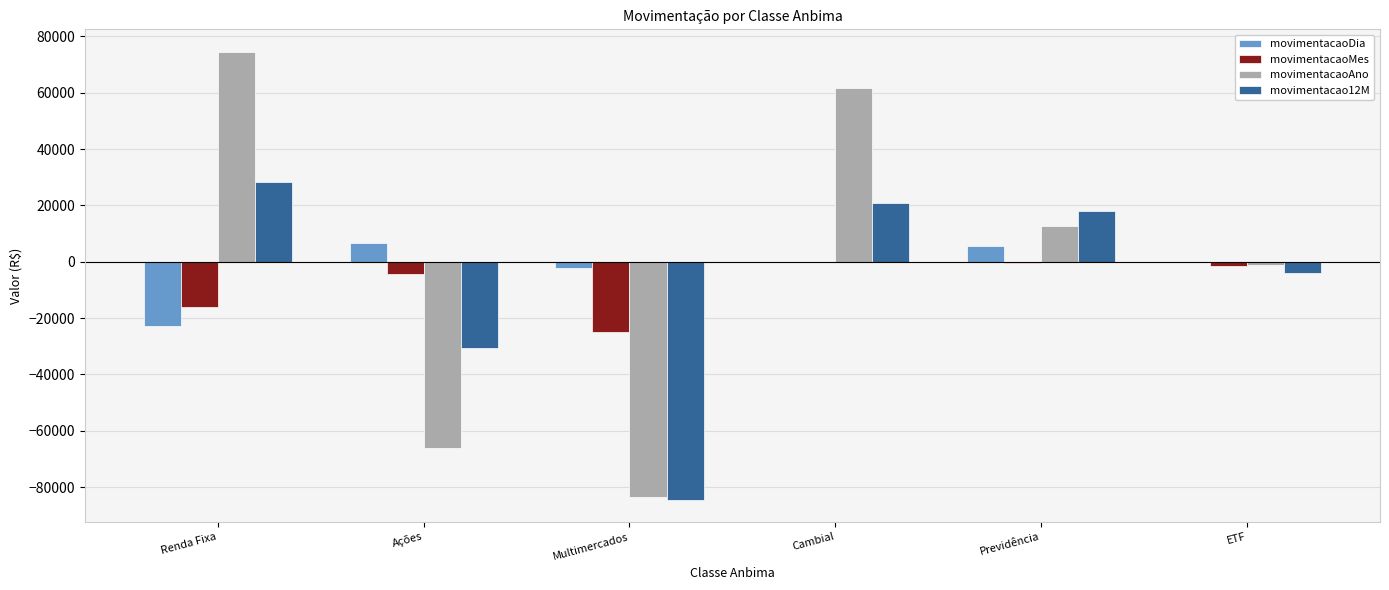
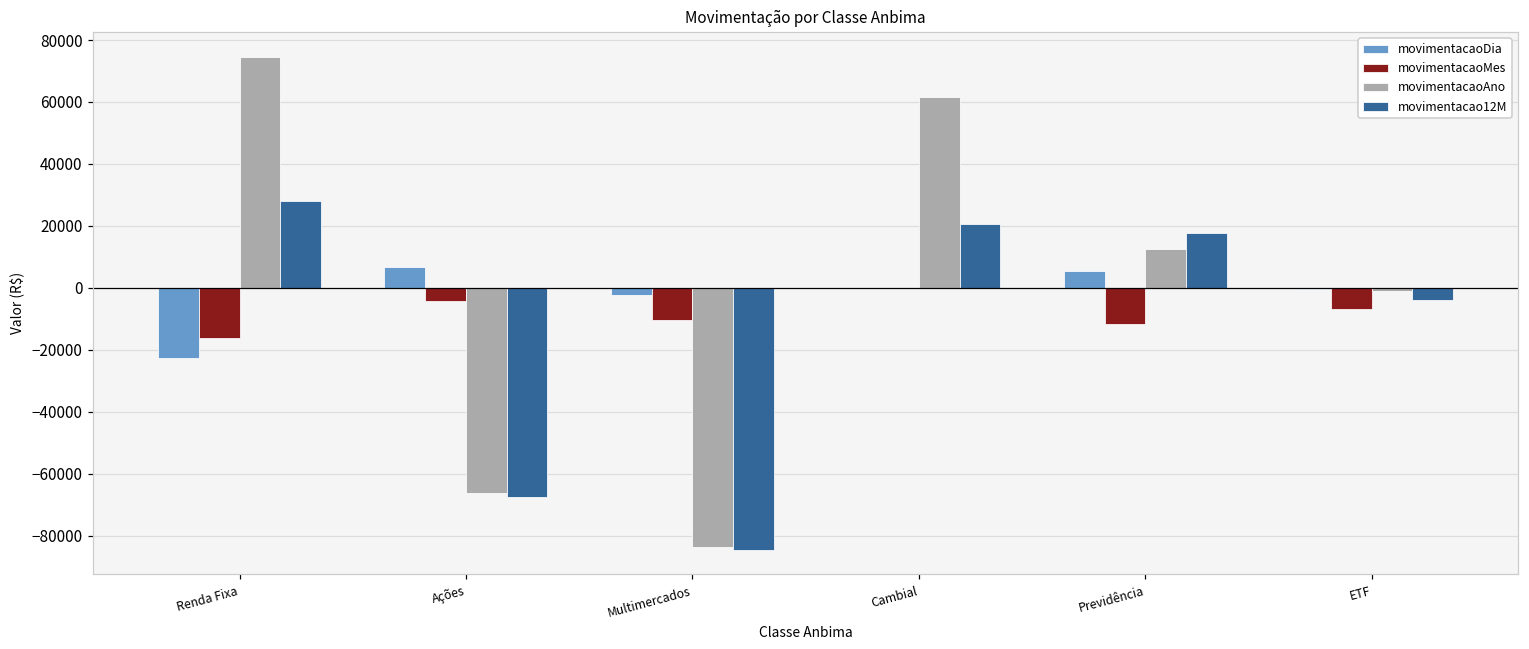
  {
    "movimentacaoDia": {
      "Renda Fixa": -23000,
      "Ações": 7000,
      "Multimercados": -2000,
      "Previdência": 5000
    },
    "movimentacaoMes": {
      "Renda Fixa": -16000,
      "Ações": -4000,
-     "Multimercados": -25000,
-     "Previdência": -1000,
-     "ETF": -1000
+     "Multimercados": -10000,
+     "Previdência": -12000,
+     "ETF": -7000
    },
    "movimentacaoAno": {
      "Renda Fixa": 75000,
      "Ações": -66000,
      "Multimercados": -84000,
      "Cambial": 62000,
      "Previdência": 13000,
      "ETF": -1000
    },
    "movimentacao12M": {
      "Renda Fixa": 28000,
-     "Ações": -31000,
+     "Ações": -67000,
      "Multimercados": -84000,
      "Cambial": 21000,
      "Previdência": 18000,
      "ETF": -4000
    }
  }
